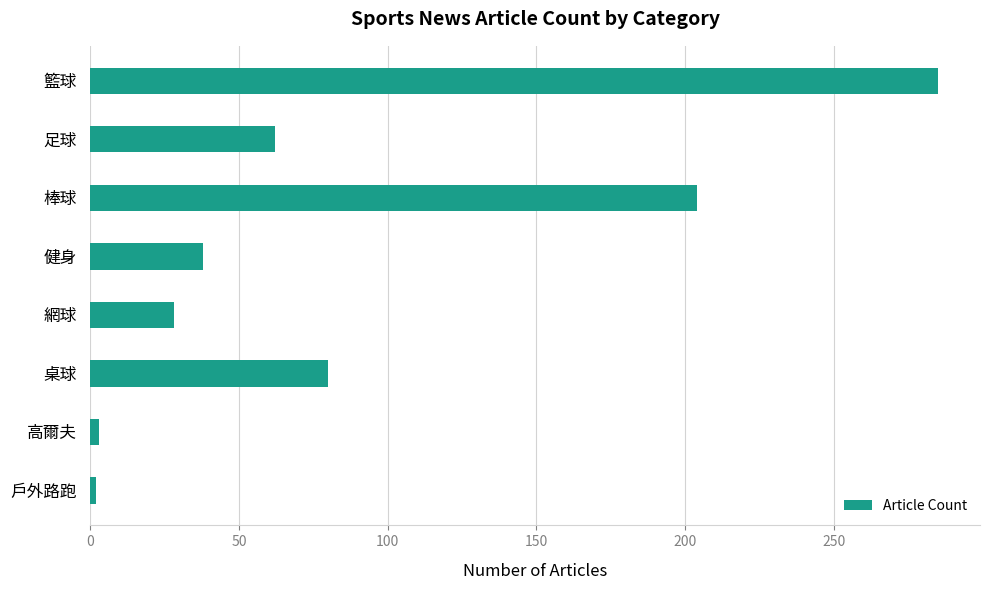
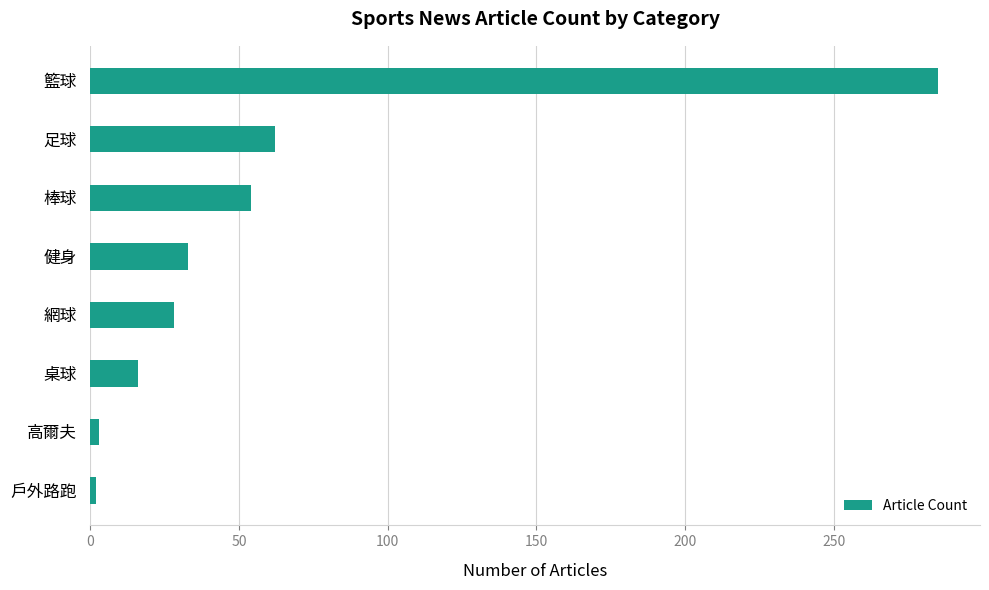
  {
    "籃球": 285,
    "足球": 62,
-   "棒球": 204,
-   "健身": 38,
+   "棒球": 54,
+   "健身": 33,
    "網球": 28,
-   "桌球": 80,
+   "桌球": 16,
    "高爾夫": 3,
    "戶外路跑": 2
  }
